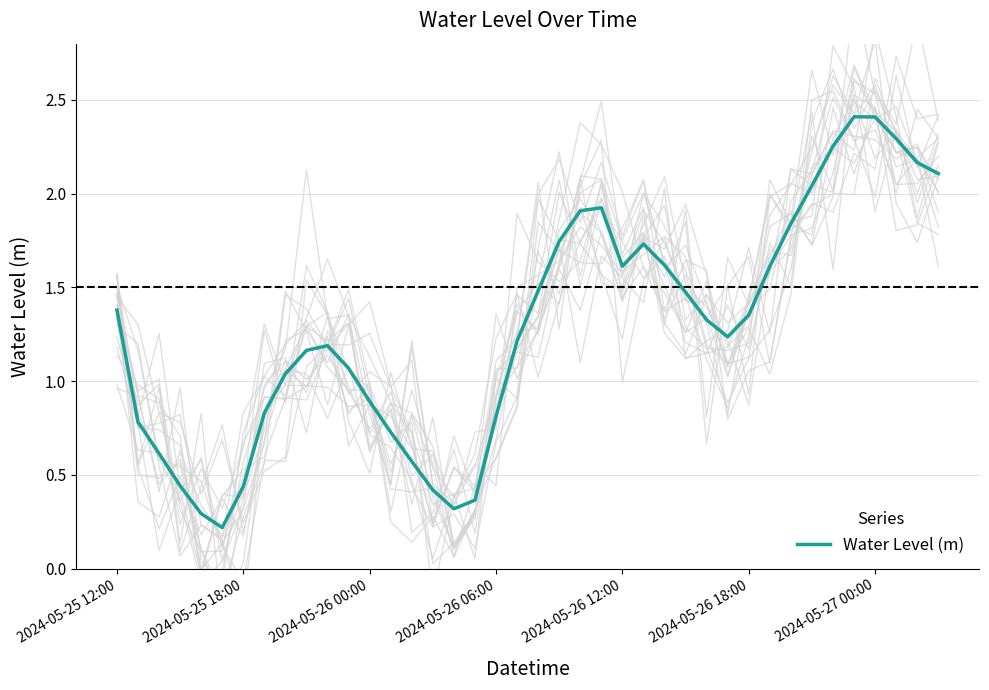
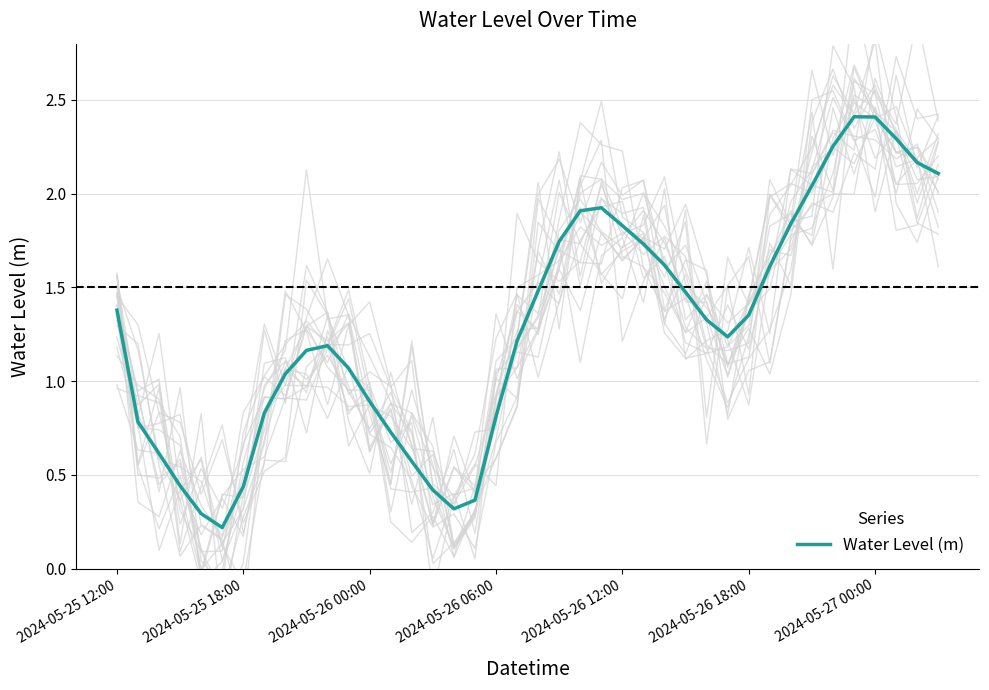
  {
    "Water Level (m)": {
      "2024-05-25 12:00": 1.38,
      "2024-05-26 00:00": 0.89,
-     "2024-05-26 12:00": 1.61,
+     "2024-05-26 12:00": 1.83,
      "2024-05-26 18:00": 1.35
    }
  }
